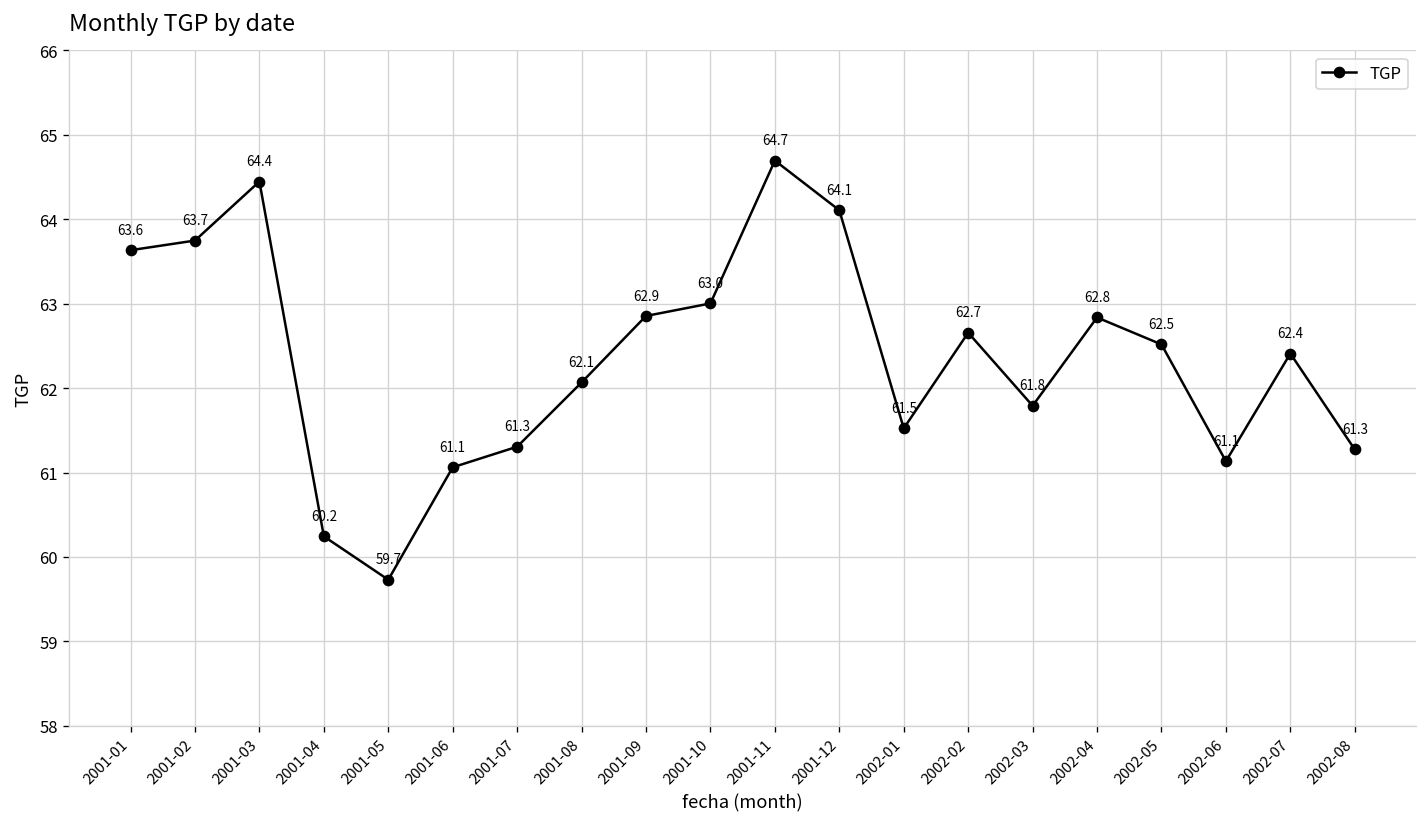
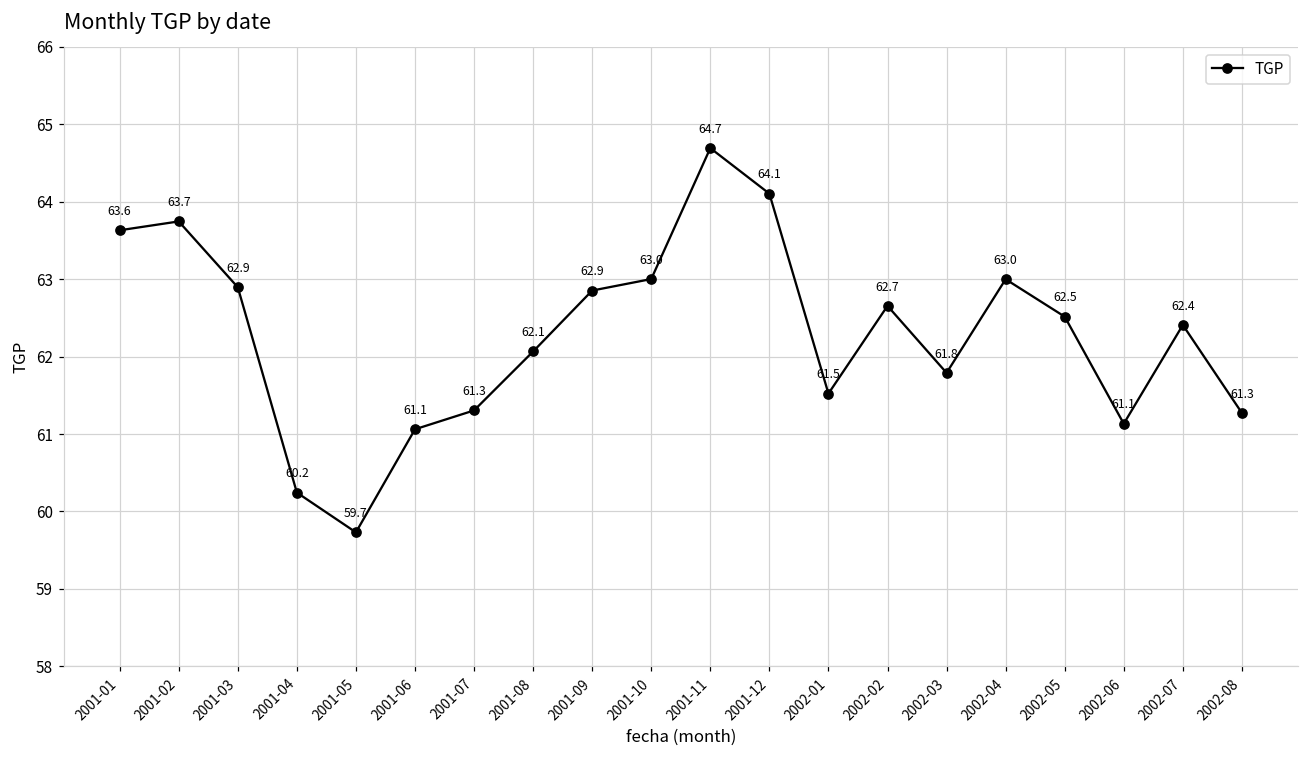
  {
    "2001-01": 63.6,
    "2001-02": 63.7,
-   "2001-03": 64.4,
+   "2001-03": 62.9,
    "2001-04": 60.2,
    "2001-05": 59.7,
    "2001-06": 61.1,
    "2001-07": 61.3,
    "2001-08": 62.1,
    "2001-09": 62.9,
    "2001-10": 63.0,
    "2001-11": 64.7,
    "2001-12": 64.1,
    "2002-01": 61.5,
    "2002-02": 62.7,
    "2002-03": 61.8,
-   "2002-04": 62.8,
+   "2002-04": 63.0,
    "2002-05": 62.5,
    "2002-06": 61.1,
    "2002-07": 62.4,
    "2002-08": 61.3
  }
